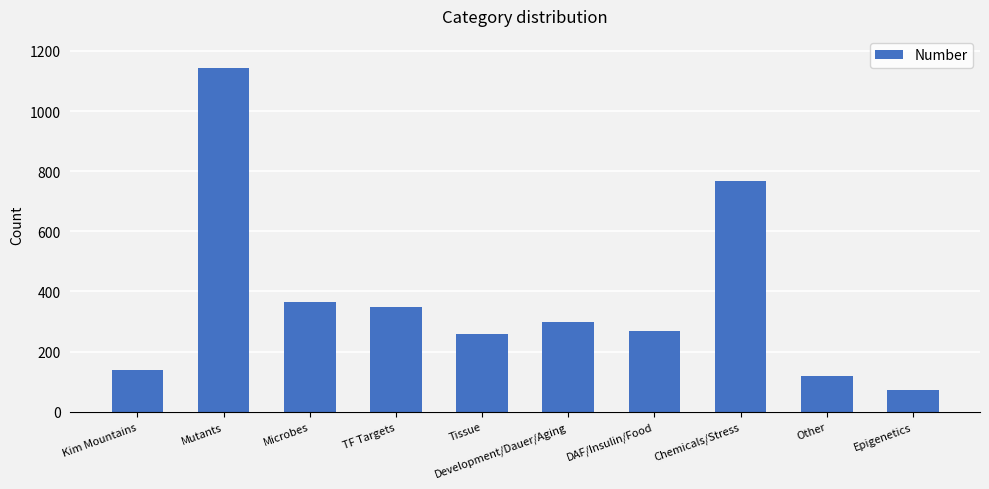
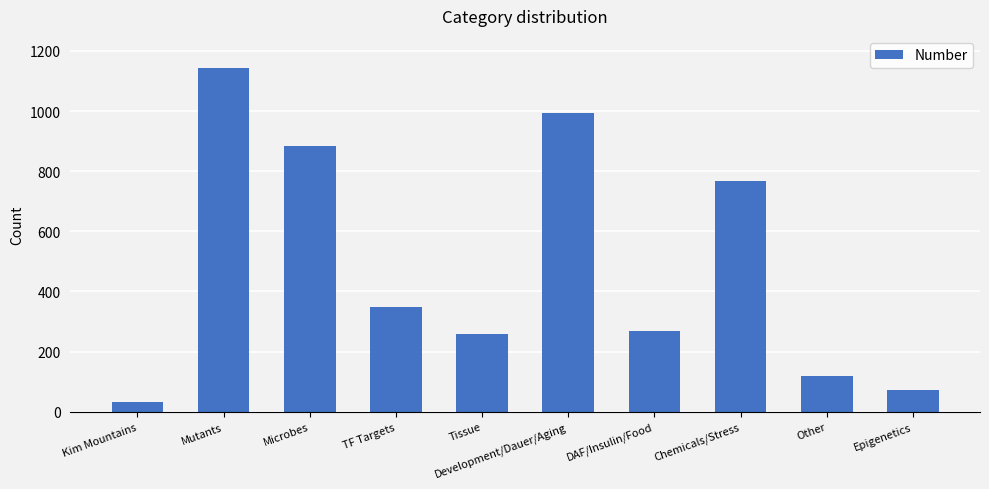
  {
-   "Kim Mountains": 140,
+   "Kim Mountains": 30,
    "Mutants": 1140,
-   "Microbes": 370,
+   "Microbes": 880,
    "TF Targets": 350,
    "Tissue": 260,
-   "Development/Dauer/Aging": 300,
+   "Development/Dauer/Aging": 990,
    "DAF/Insulin/Food": 270,
    "Chemicals/Stress": 770,
    "Other": 120,
    "Epigenetics": 70
  }
